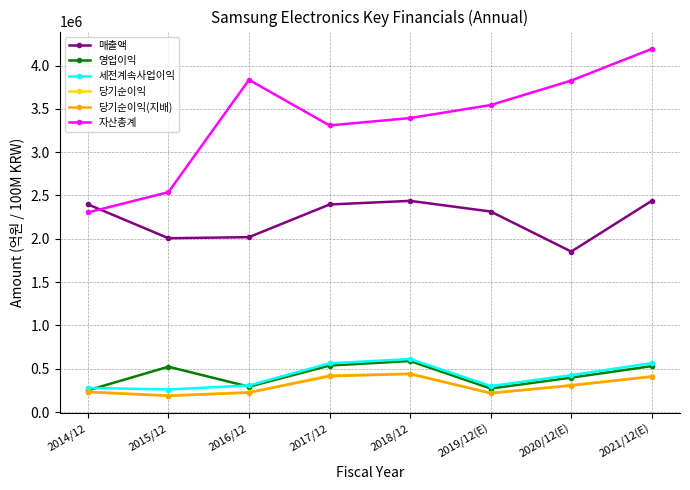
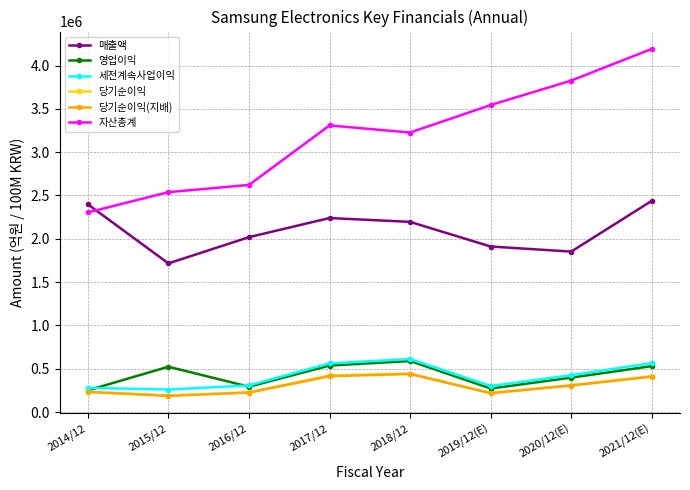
  {
    "매출액": {
      "2014/12": 2400000,
-     "2015/12": 2000000,
+     "2015/12": 1700000,
      "2016/12": 2000000,
-     "2017/12": 2400000,
-     "2018/12": 2400000,
-     "2019/12(E)": 2300000,
+     "2017/12": 2200000,
+     "2018/12": 2200000,
+     "2019/12(E)": 1900000,
      "2020/12(E)": 1900000,
      "2021/12(E)": 2400000
    },
    "영업이익": {
      "2015/12": 500000,
      "2021/12(E)": 500000
    },
    "세전계속사업이익": {
      "2015/12": 300000,
      "2021/12(E)": 600000
    },
    "자산총계": {
      "2014/12": 2300000,
      "2015/12": 2500000,
-     "2016/12": 3800000,
+     "2016/12": 2600000,
      "2017/12": 3300000,
-     "2018/12": 3400000,
+     "2018/12": 3200000,
      "2019/12(E)": 3500000,
      "2020/12(E)": 3800000,
      "2021/12(E)": 4200000
    }
  }
